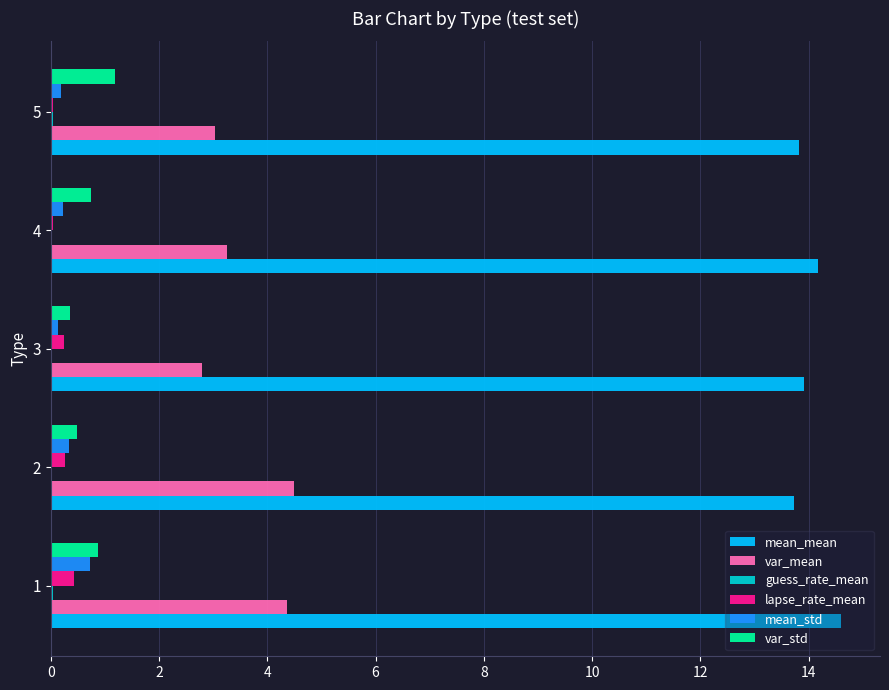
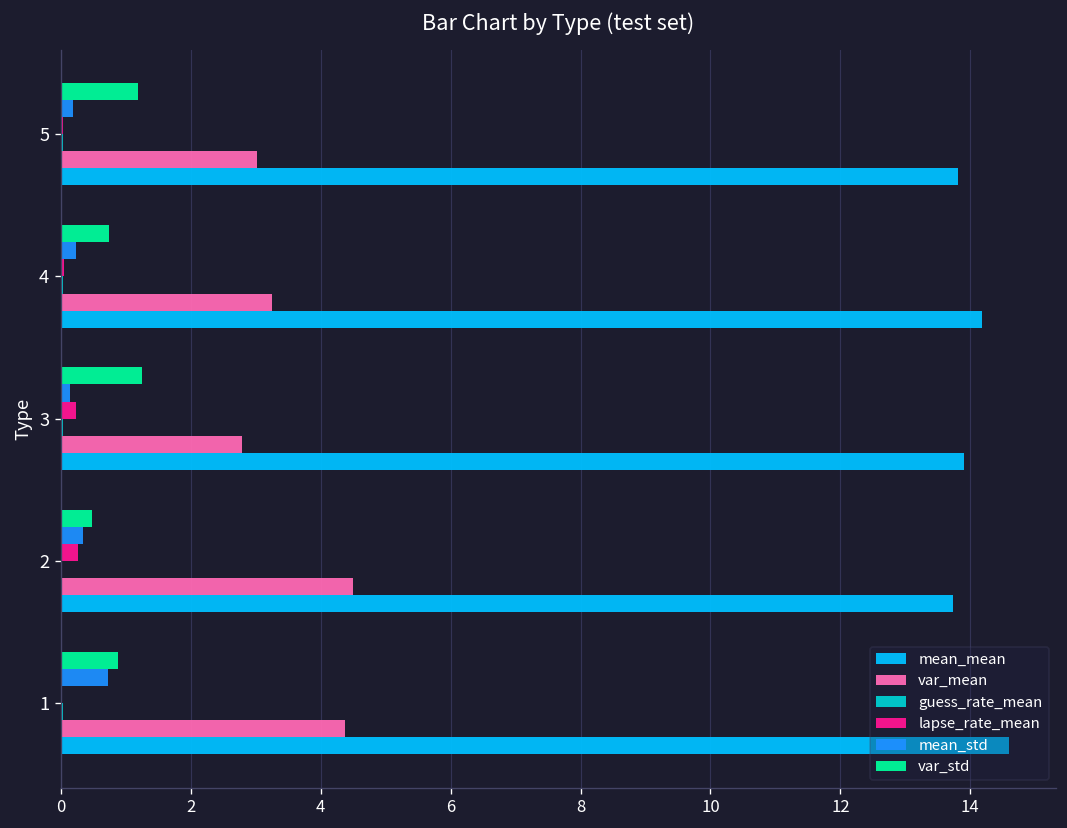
  {
    "var_mean": {
      "5": 3.0,
      "4": 3.2,
      "3": 2.8,
      "2": 4.5,
      "1": 4.4
    },
    "lapse_rate_mean": {
      "3": 0.2,
      "2": 0.3,
-     "1": 0.4
+     "1": 0.0
    },
    "var_std": {
      "5": 1.2,
      "4": 0.7,
-     "3": 0.3,
+     "3": 1.3,
      "2": 0.5,
      "1": 0.9
    }
  }
